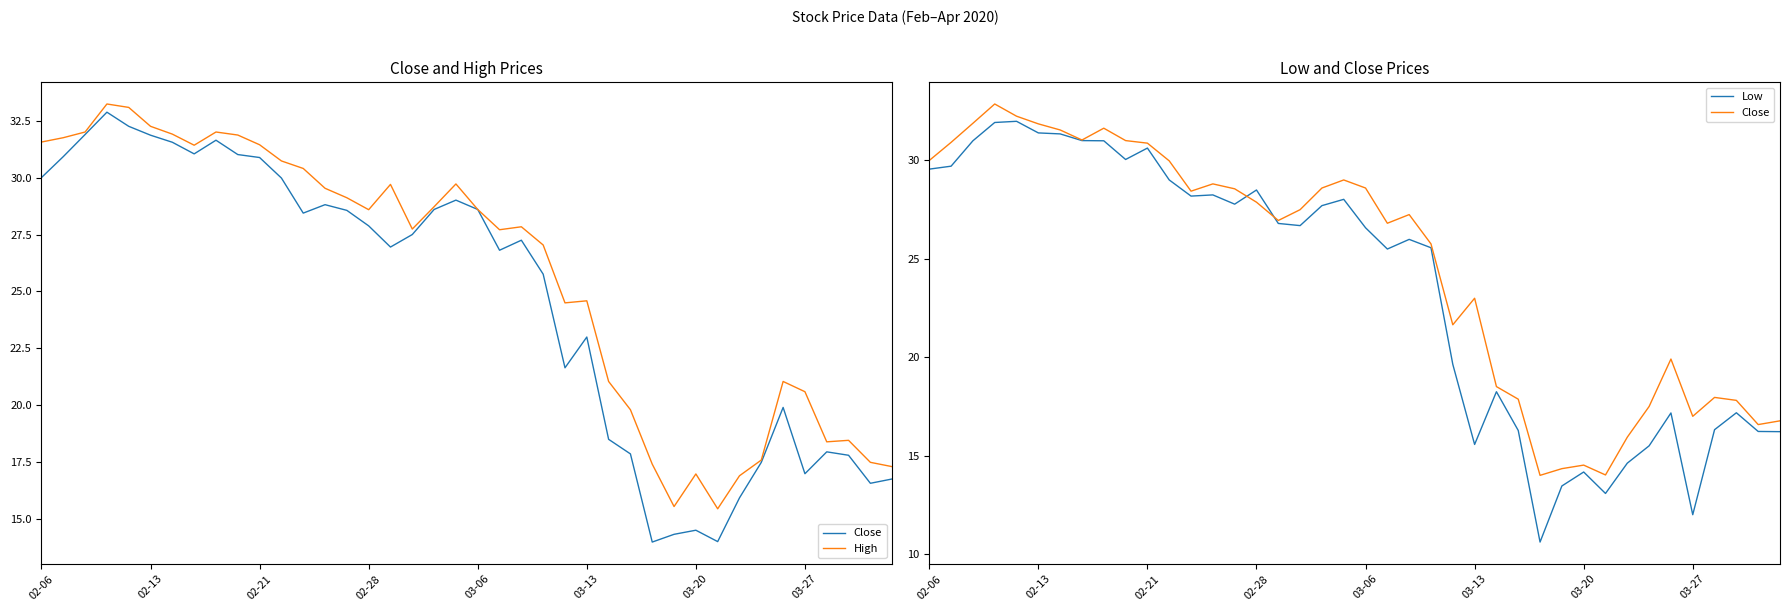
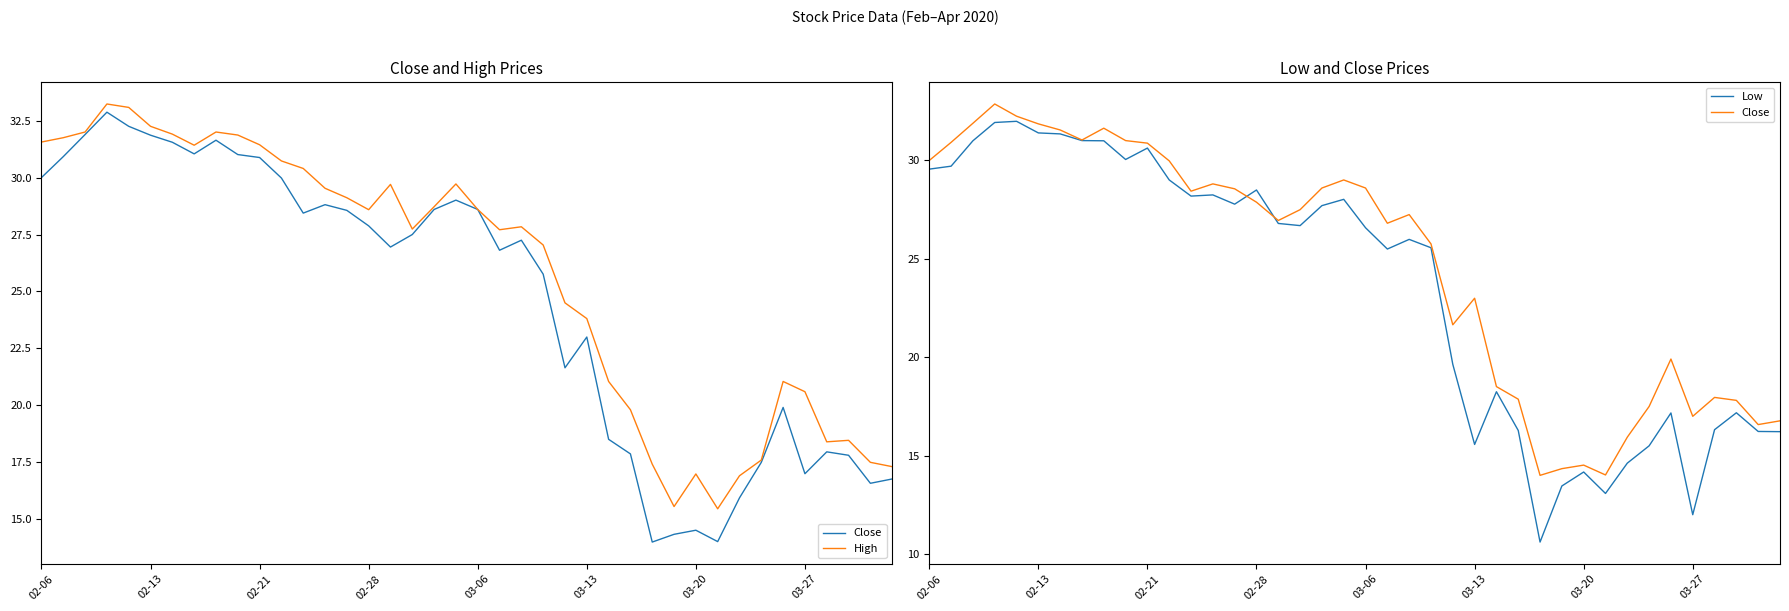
  {
    "Close and High Prices": {
      "High": {
        "02-06": 31.6,
        "02-13": 32.3,
        "02-21": 31.4,
        "02-28": 28.6,
-       "03-13": 24.6,
+       "03-13": 23.8,
        "03-20": 17.0,
        "03-27": 20.6
      }
    },
    "Low and Close Prices": {
      "Low": {
        "02-06": 29.6,
        "02-13": 31.4,
        "02-21": 30.6,
        "02-28": 28.5,
        "03-06": 26.6,
        "03-13": 15.6,
        "03-20": 14.2,
        "03-27": 12.0
      },
      "Close": {
        "02-06": 30.0,
        "02-13": 31.9,
        "02-21": 30.9,
        "02-28": 27.9,
        "03-06": 28.6,
        "03-13": 23.0,
        "03-20": 14.5,
        "03-27": 17.0
      }
    }
  }
